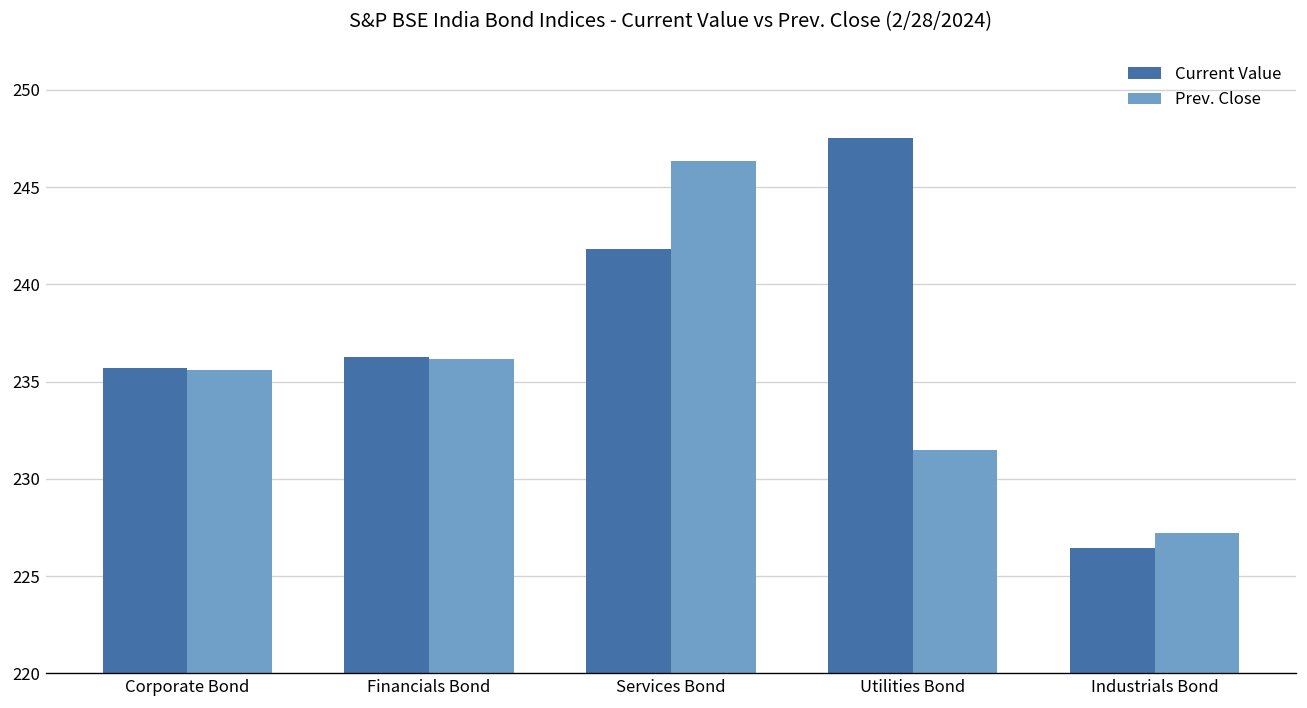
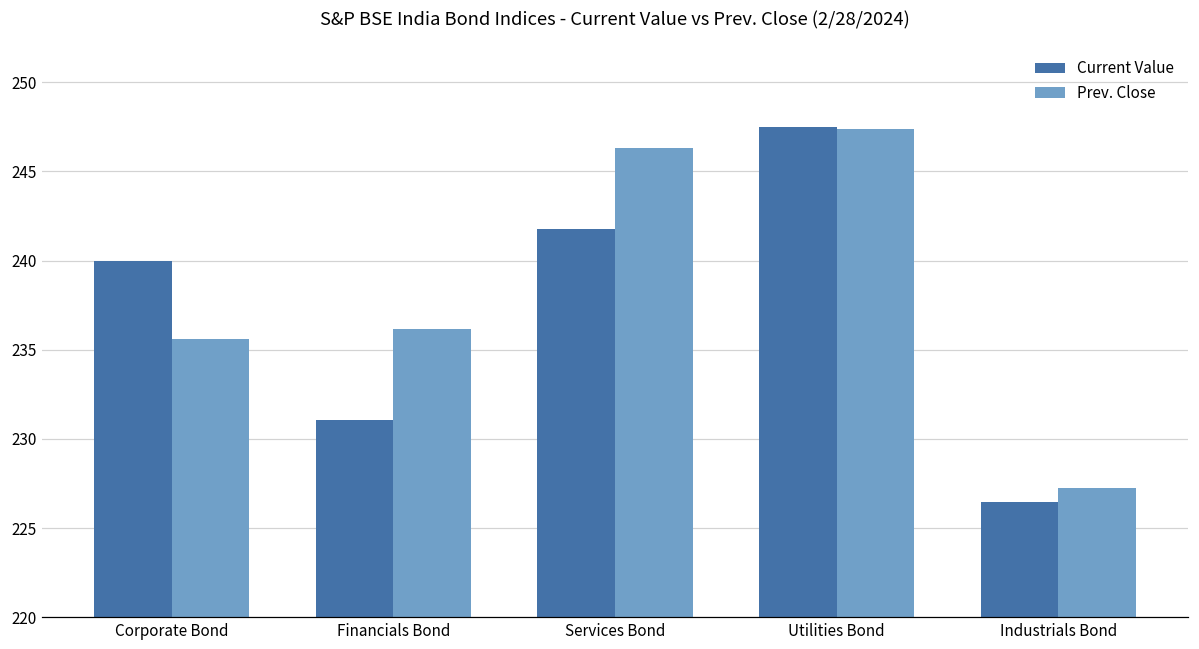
  {
    "Current Value": {
-     "Corporate Bond": 235.7,
-     "Financials Bond": 236.3,
+     "Corporate Bond": 240.0,
+     "Financials Bond": 231.1,
      "Services Bond": 241.8,
      "Utilities Bond": 247.5,
      "Industrials Bond": 226.5
    },
    "Prev. Close": {
      "Corporate Bond": 235.6,
      "Financials Bond": 236.2,
      "Services Bond": 246.3,
-     "Utilities Bond": 231.5,
+     "Utilities Bond": 247.4,
      "Industrials Bond": 227.2
    }
  }
